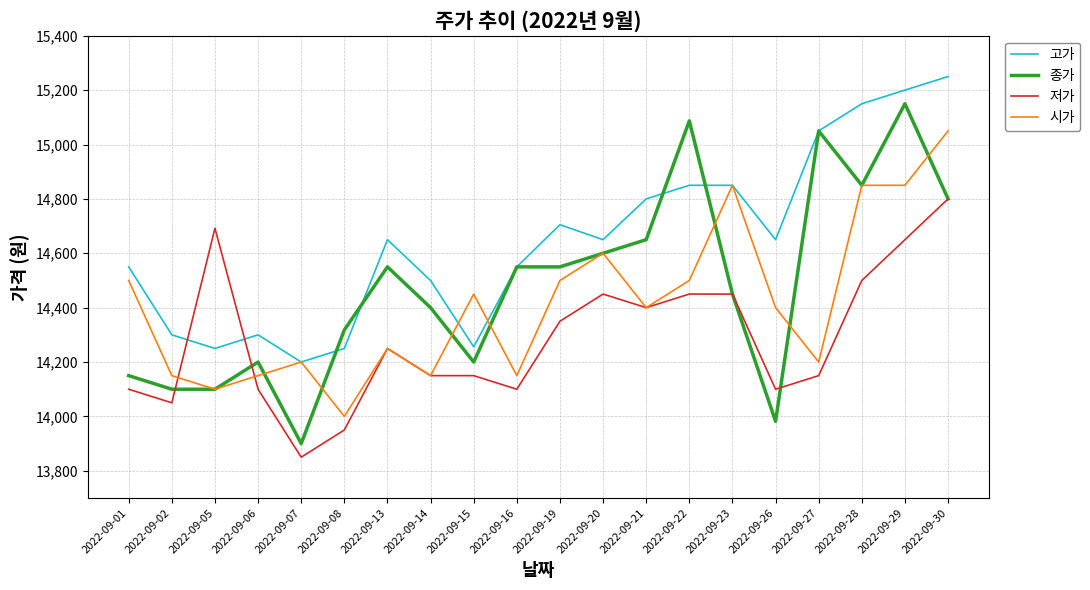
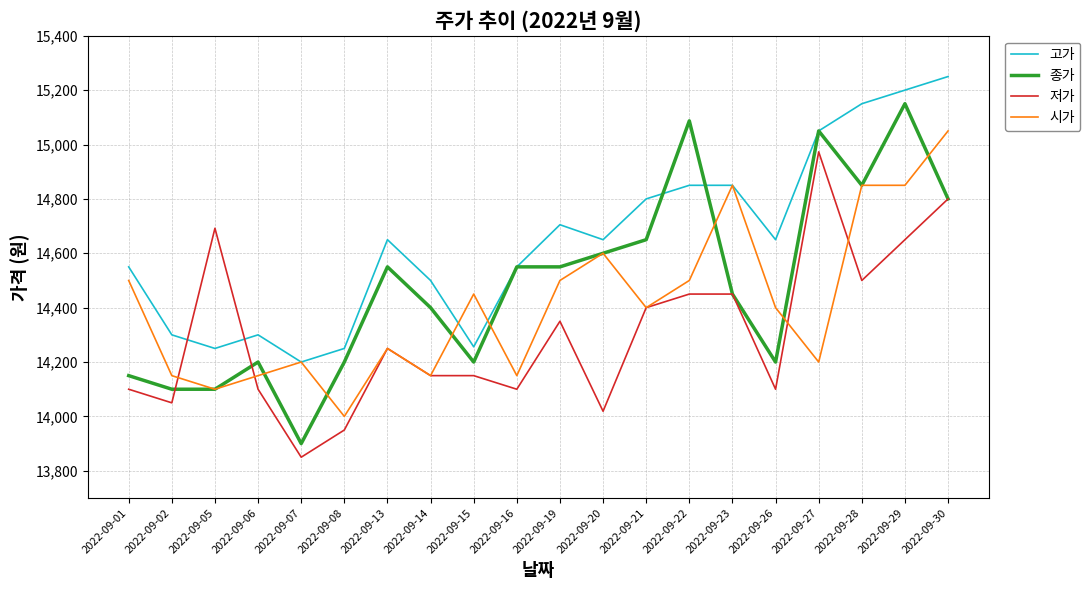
  {
    "고가": {
      "2022-09-01": "14,550",
      "2022-09-02": "14,300",
      "2022-09-05": "14,250",
      "2022-09-06": "14,300",
      "2022-09-08": "14,250",
      "2022-09-13": "14,650",
      "2022-09-14": "14,500",
      "2022-09-15": "14,260",
      "2022-09-19": "14,710",
      "2022-09-20": "14,650",
      "2022-09-21": "14,800",
      "2022-09-22": "14,850",
      "2022-09-26": "14,650",
      "2022-09-28": "15,150",
      "2022-09-29": "15,200",
      "2022-09-30": "15,250"
    },
    "종가": {
      "2022-09-01": "14,150",
      "2022-09-02": "14,100",
      "2022-09-06": "14,200",
      "2022-09-07": "13,900",
-     "2022-09-08": "14,320",
+     "2022-09-08": "14,200",
      "2022-09-13": "14,550",
      "2022-09-14": "14,400",
      "2022-09-15": "14,200",
      "2022-09-19": "14,550",
      "2022-09-21": "14,650",
      "2022-09-22": "15,090",
-     "2022-09-26": "13,980",
+     "2022-09-26": "14,200",
      "2022-09-29": "15,150"
    },
    "저가": {
      "2022-09-01": "14,100",
      "2022-09-02": "14,050",
      "2022-09-05": "14,690",
      "2022-09-06": "14,100",
      "2022-09-07": "13,850",
      "2022-09-08": "13,950",
      "2022-09-15": "14,150",
      "2022-09-16": "14,100",
      "2022-09-19": "14,350",
-     "2022-09-20": "14,450",
+     "2022-09-20": "14,020",
      "2022-09-22": "14,450",
      "2022-09-26": "14,100",
-     "2022-09-27": "14,150",
+     "2022-09-27": "14,970",
      "2022-09-28": "14,500",
      "2022-09-29": "14,650"
    },
    "시가": {
      "2022-09-01": "14,500",
      "2022-09-02": "14,150",
      "2022-09-06": "14,150",
      "2022-09-08": "14,000",
      "2022-09-15": "14,450",
      "2022-09-16": "14,150",
      "2022-09-19": "14,500",
      "2022-09-22": "14,500",
      "2022-09-26": "14,400",
      "2022-09-27": "14,200",
      "2022-09-29": "14,850",
      "2022-09-30": "15,050"
    }
  }
